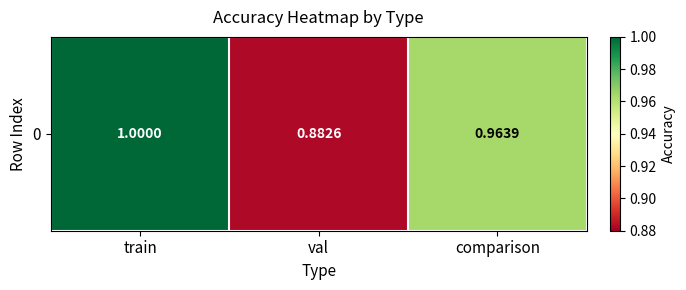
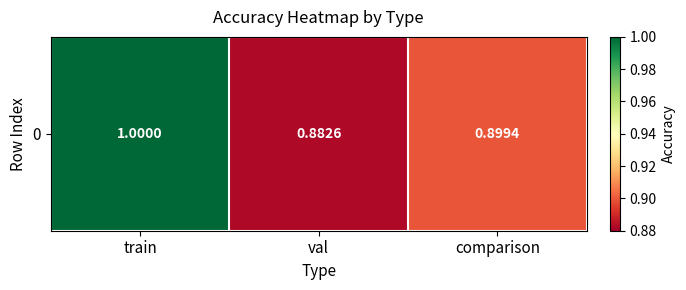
  {
    "0": {
      "train": 1.0000,
      "val": 0.8826,
-     "comparison": 0.9639
+     "comparison": 0.8994
    }
  }
